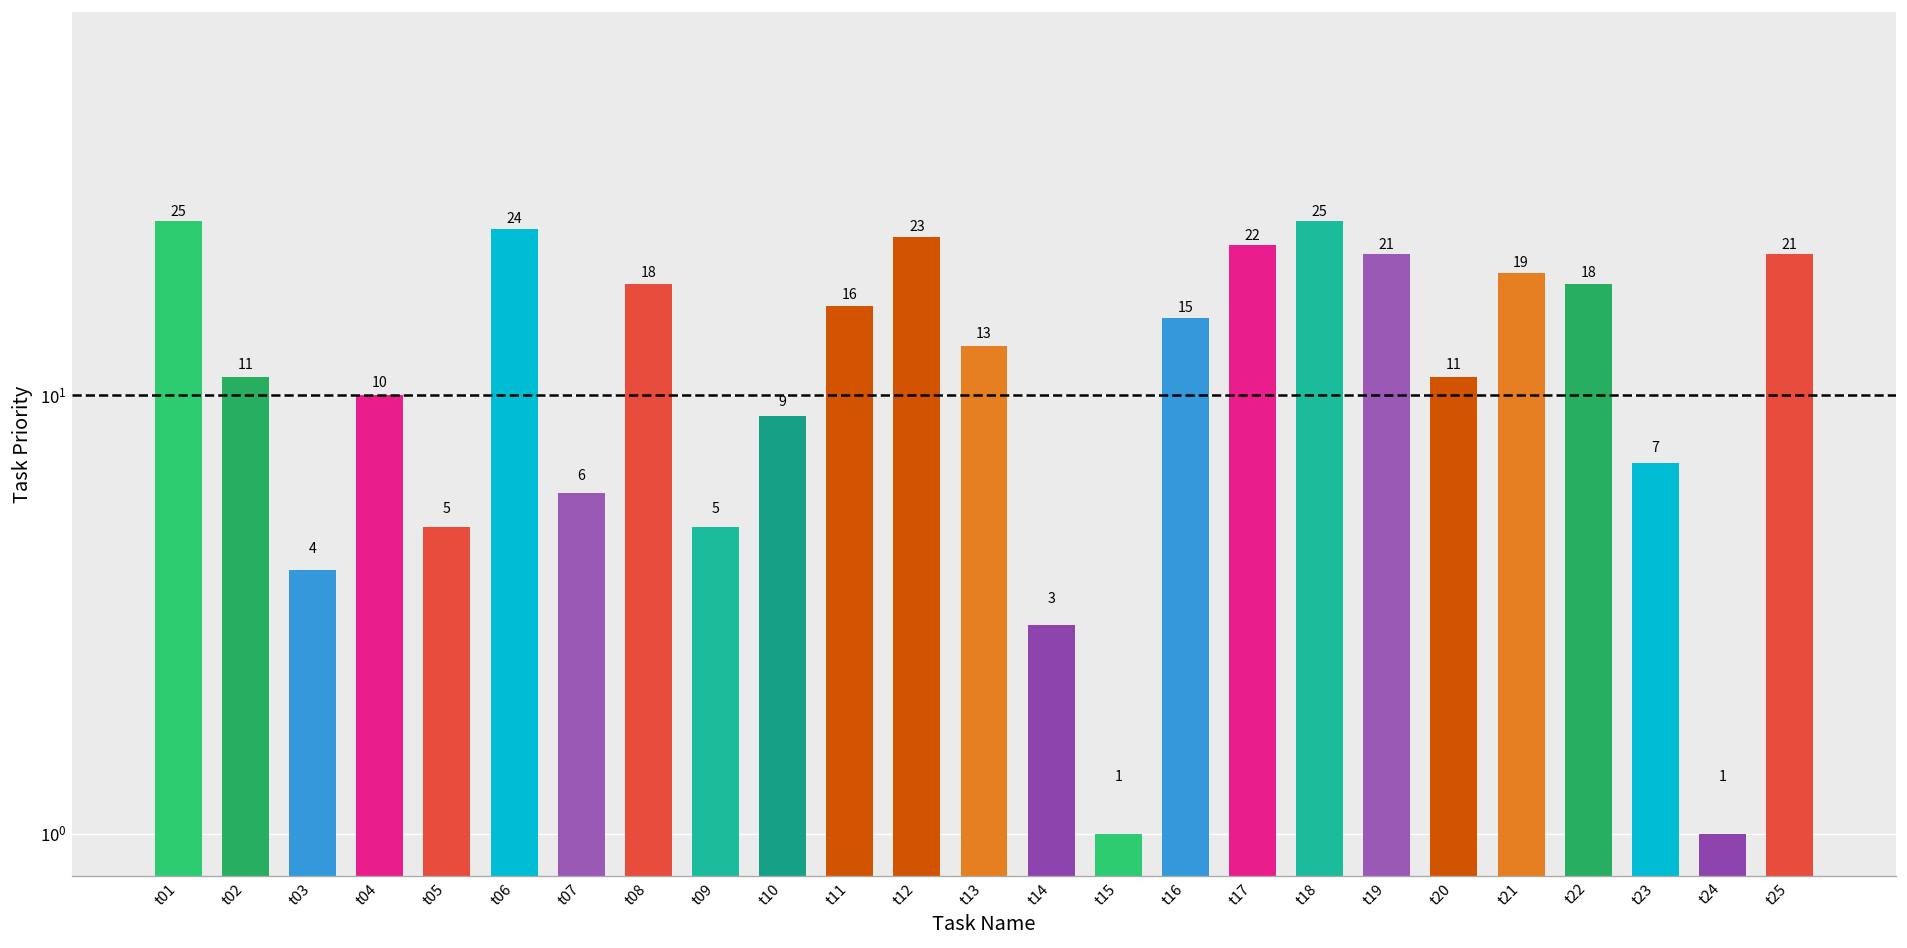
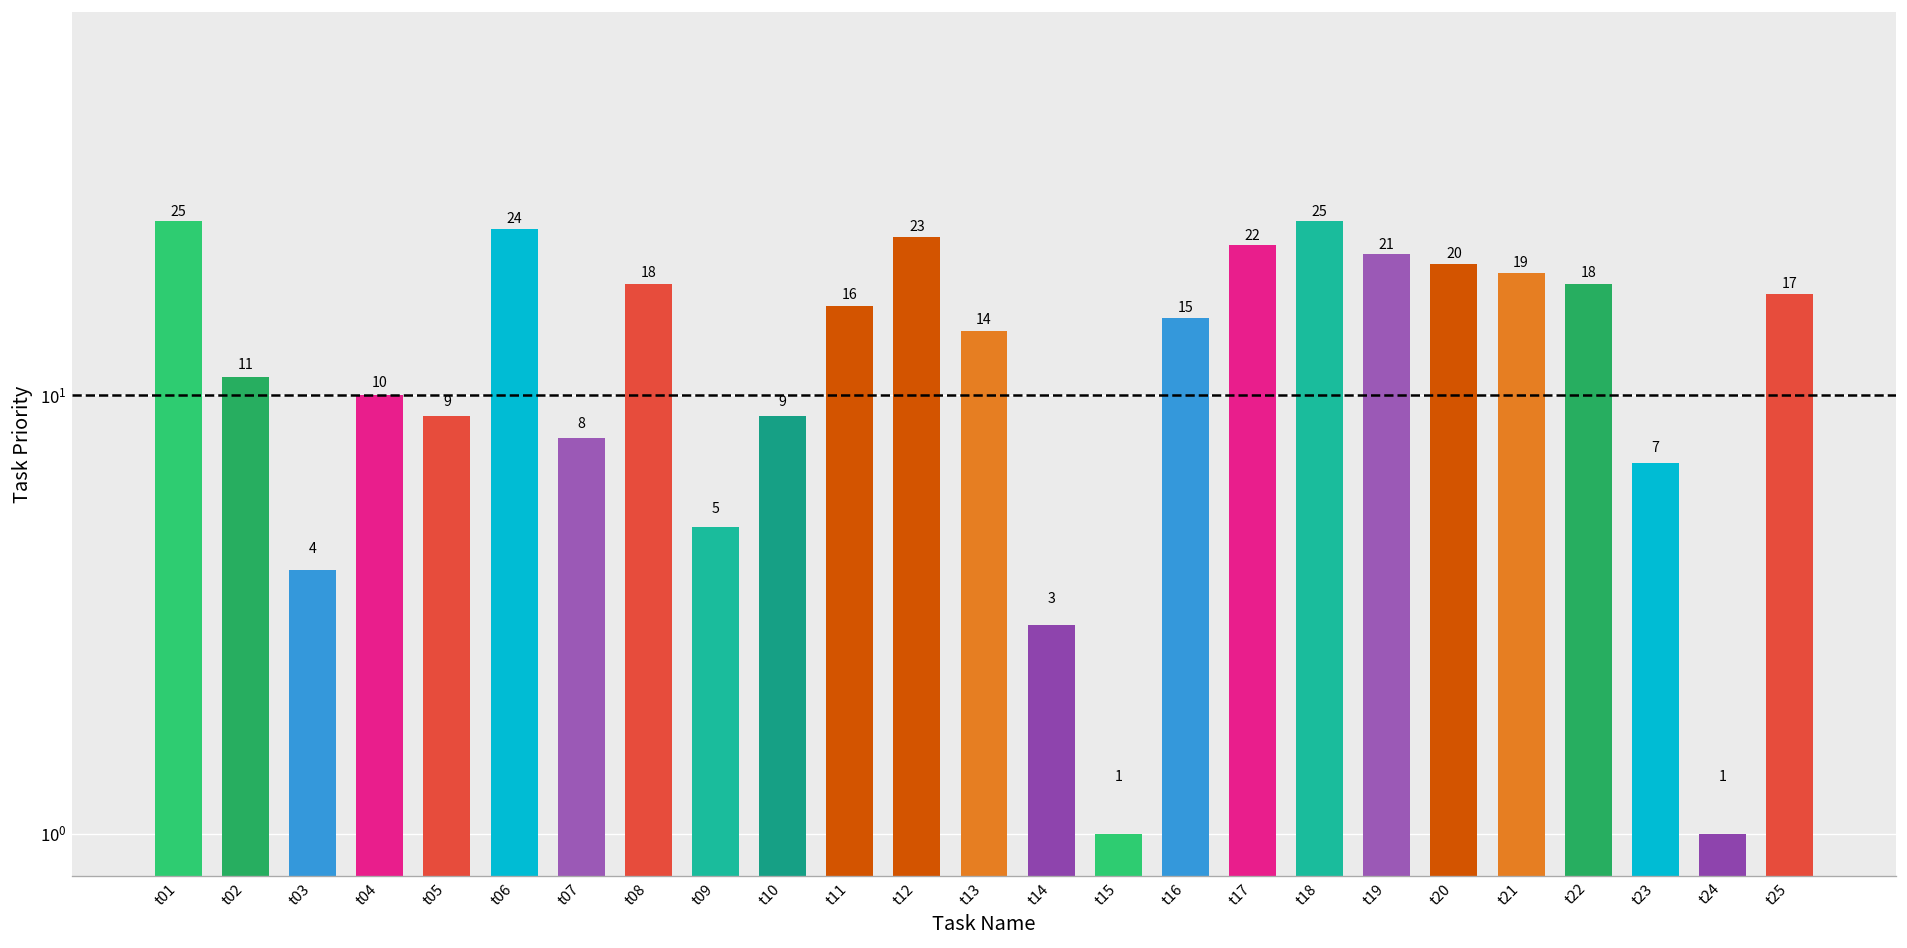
  {
    "t01": 25,
    "t02": 11,
    "t03": 4,
    "t04": 10,
-   "t05": 5,
+   "t05": 9,
    "t06": 24,
-   "t07": 6,
+   "t07": 8,
    "t08": 18,
    "t09": 5,
    "t10": 9,
    "t11": 16,
    "t12": 23,
-   "t13": 13,
+   "t13": 14,
    "t14": 3,
    "t16": 15,
    "t17": 22,
    "t18": 25,
    "t19": 21,
-   "t20": 11,
+   "t20": 20,
    "t21": 19,
    "t22": 18,
    "t23": 7,
-   "t25": 21
+   "t25": 17
  }
